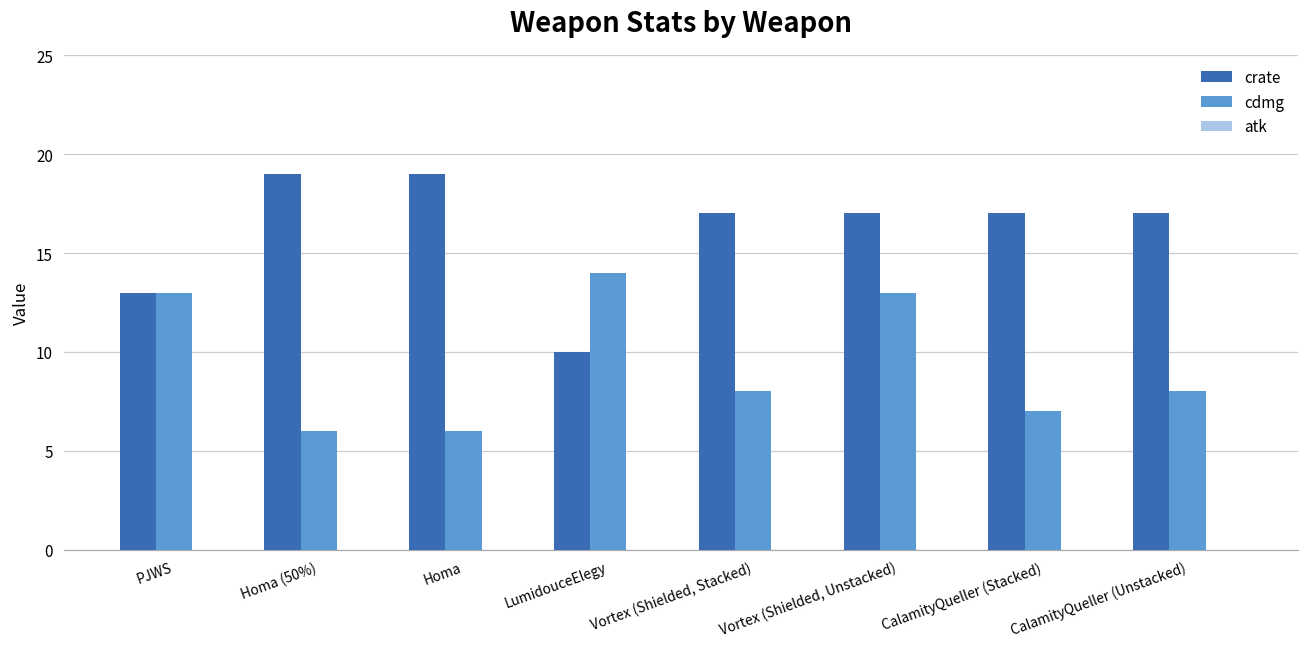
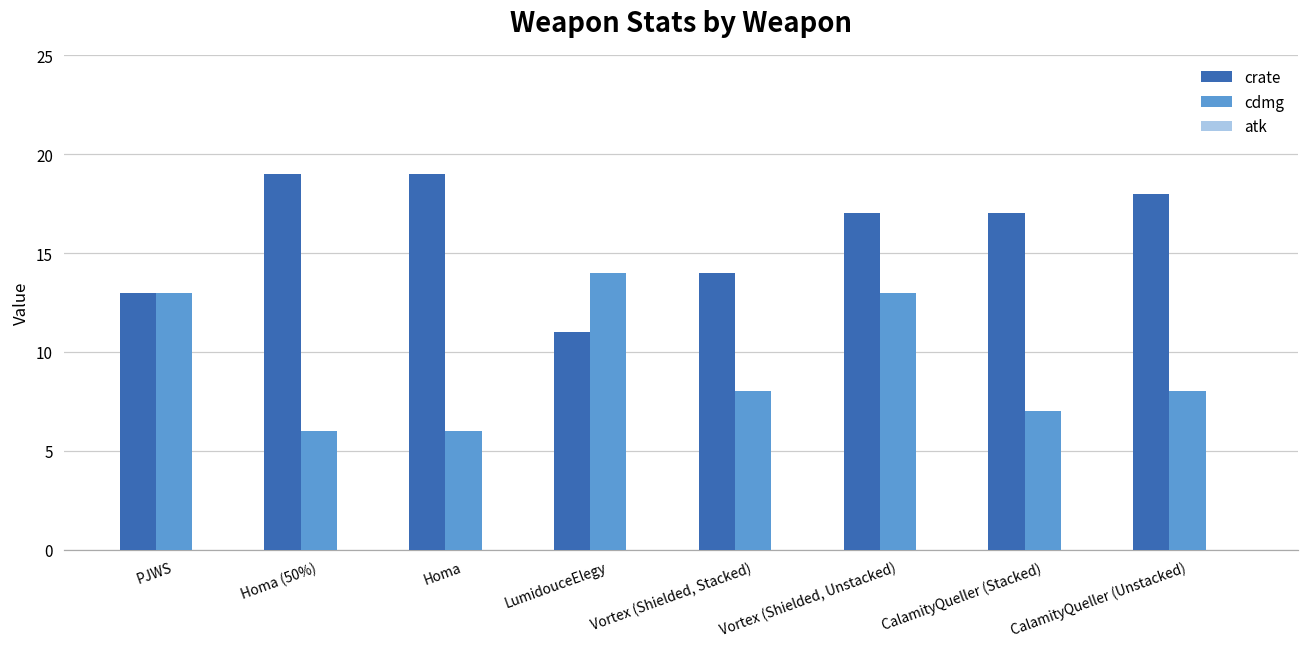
  {
    "crate": {
      "PJWS": 13,
      "Homa (50%)": 19,
      "Homa": 19,
-     "LumidouceElegy": 10,
-     "Vortex (Shielded, Stacked)": 17,
+     "LumidouceElegy": 11,
+     "Vortex (Shielded, Stacked)": 14,
      "Vortex (Shielded, Unstacked)": 17,
      "CalamityQueller (Stacked)": 17,
-     "CalamityQueller (Unstacked)": 17
+     "CalamityQueller (Unstacked)": 18
    },
    "cdmg": {
      "PJWS": 13,
      "Homa (50%)": 6,
      "Homa": 6,
      "LumidouceElegy": 14,
      "Vortex (Shielded, Stacked)": 8,
      "Vortex (Shielded, Unstacked)": 13,
      "CalamityQueller (Stacked)": 7,
      "CalamityQueller (Unstacked)": 8
    },
    "atk": {
      "PJWS": 0,
      "Homa (50%)": 0,
      "Homa": 0,
      "LumidouceElegy": 0,
      "Vortex (Shielded, Stacked)": 0,
      "Vortex (Shielded, Unstacked)": 0,
      "CalamityQueller (Stacked)": 0,
      "CalamityQueller (Unstacked)": 0
    }
  }
